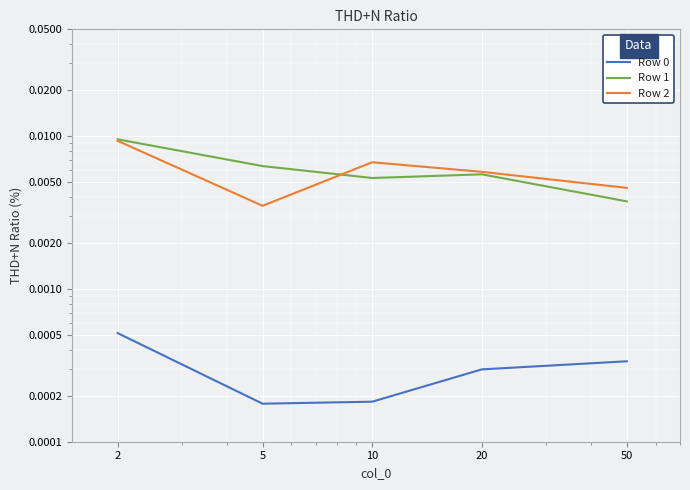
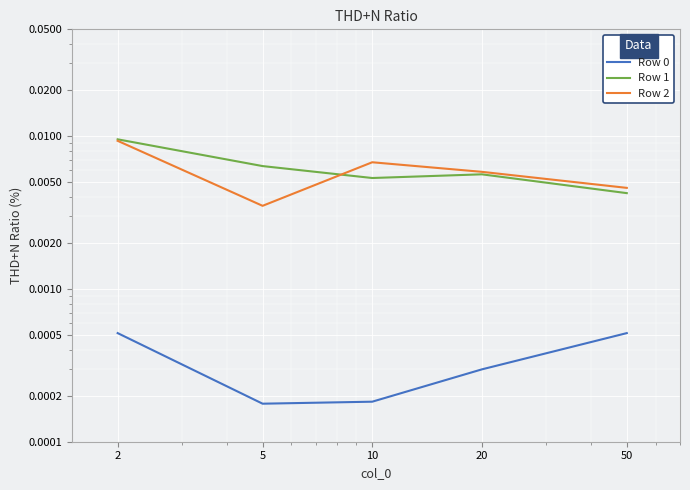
  {
    "Row 0": {
      "2": 0.00051,
      "5": 0.00018,
      "10": 0.00018,
      "20": 0.00030,
-     "50": 0.00034
+     "50": 0.00051
    },
    "Row 1": {
      "5": 0.0064,
      "10": 0.0053,
-     "50": 0.0037
+     "50": 0.0042
    },
    "Row 2": {
      "5": 0.0035,
      "10": 0.007,
      "50": 0.0046
    }
  }
